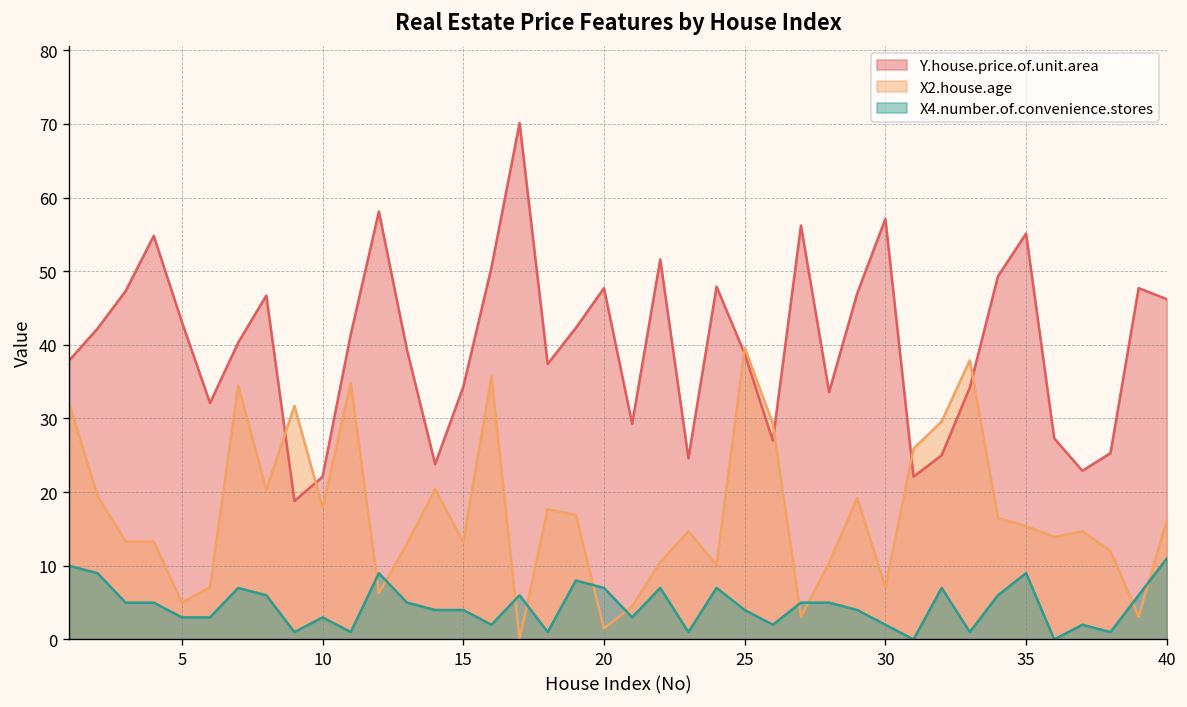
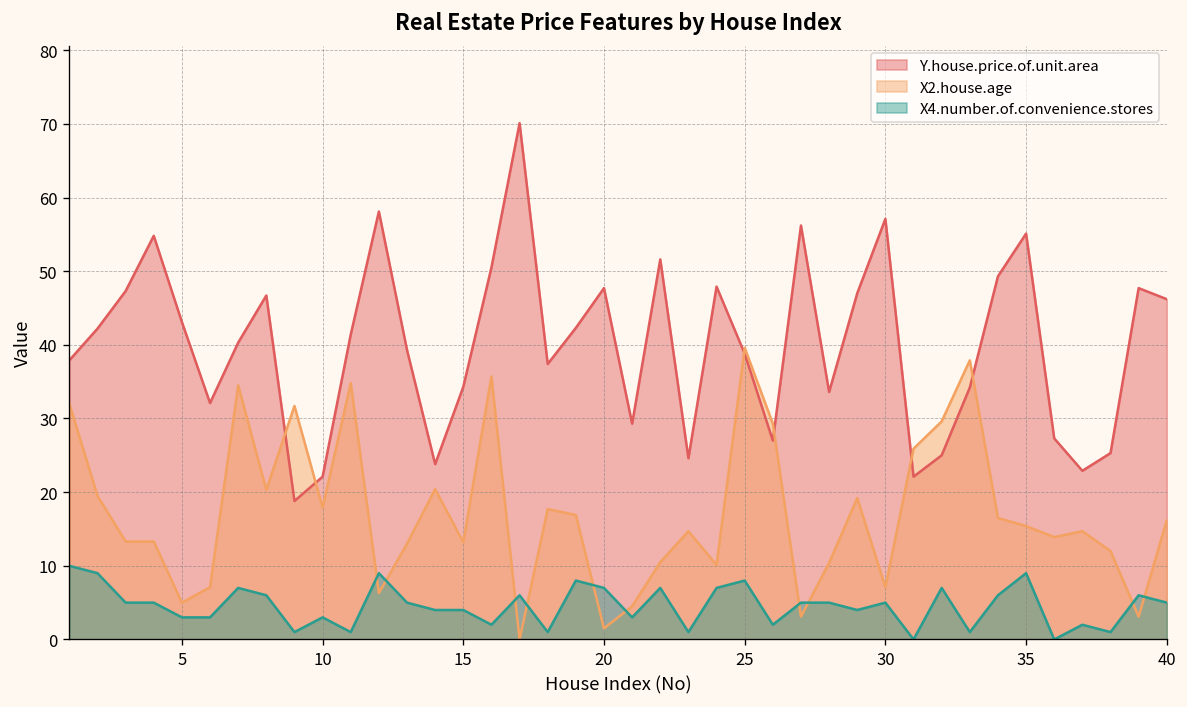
  {
    "X4.number.of.convenience.stores": {
      "5": 3,
      "10": 3,
      "15": 4,
      "20": 7,
-     "25": 4,
-     "30": 2,
+     "25": 8,
+     "30": 5,
      "35": 9,
-     "40": 11
+     "40": 5
    }
  }
